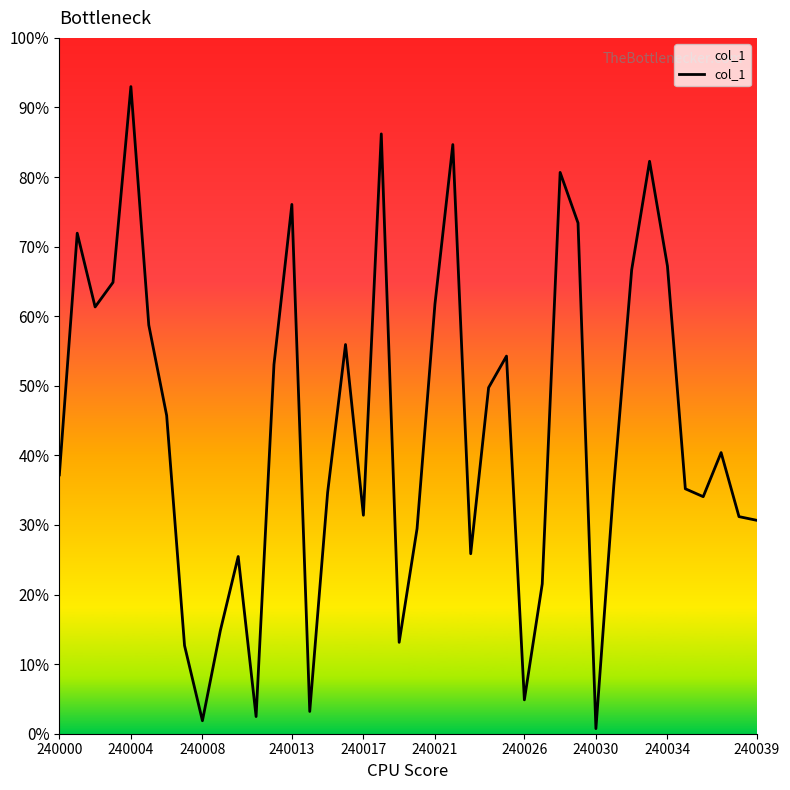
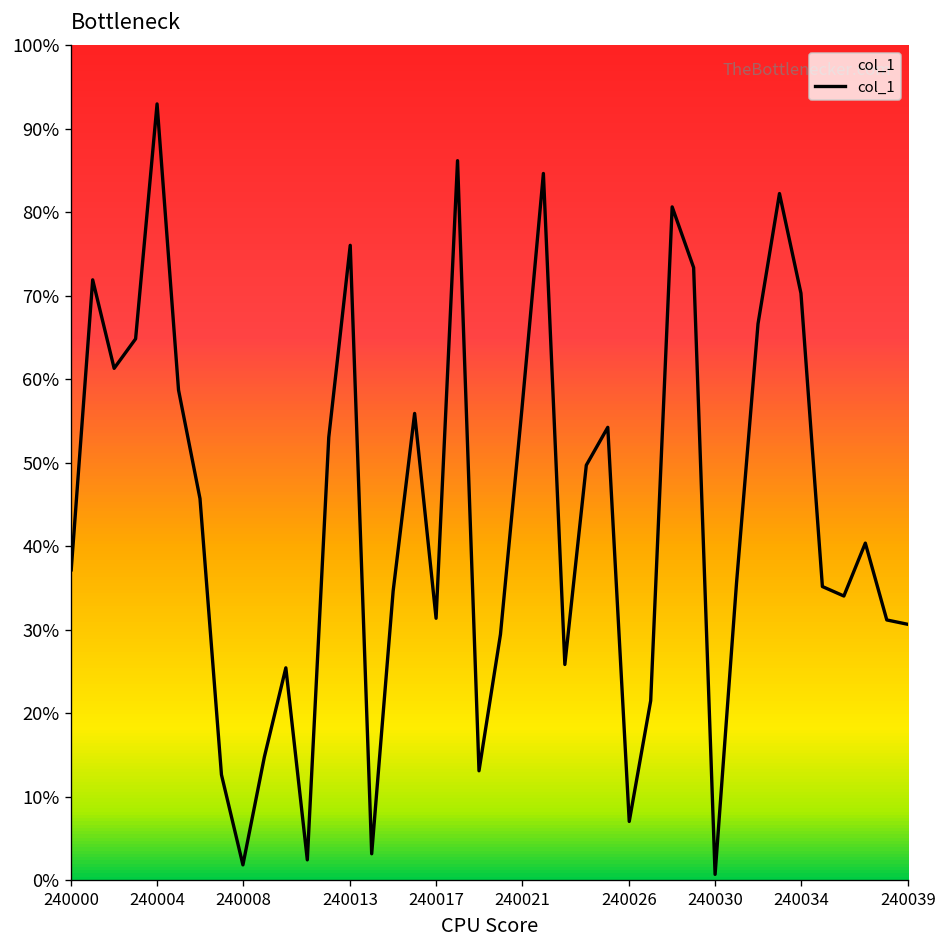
  {
    "240000": "37%",
    "240004": "93%",
    "240008": "2%",
    "240013": "76%",
    "240017": "31%",
-   "240021": "62%",
-   "240026": "5%",
+   "240021": "56%",
+   "240026": "7%",
    "240030": "1%",
-   "240034": "67%",
+   "240034": "70%",
    "240039": "31%"
  }
